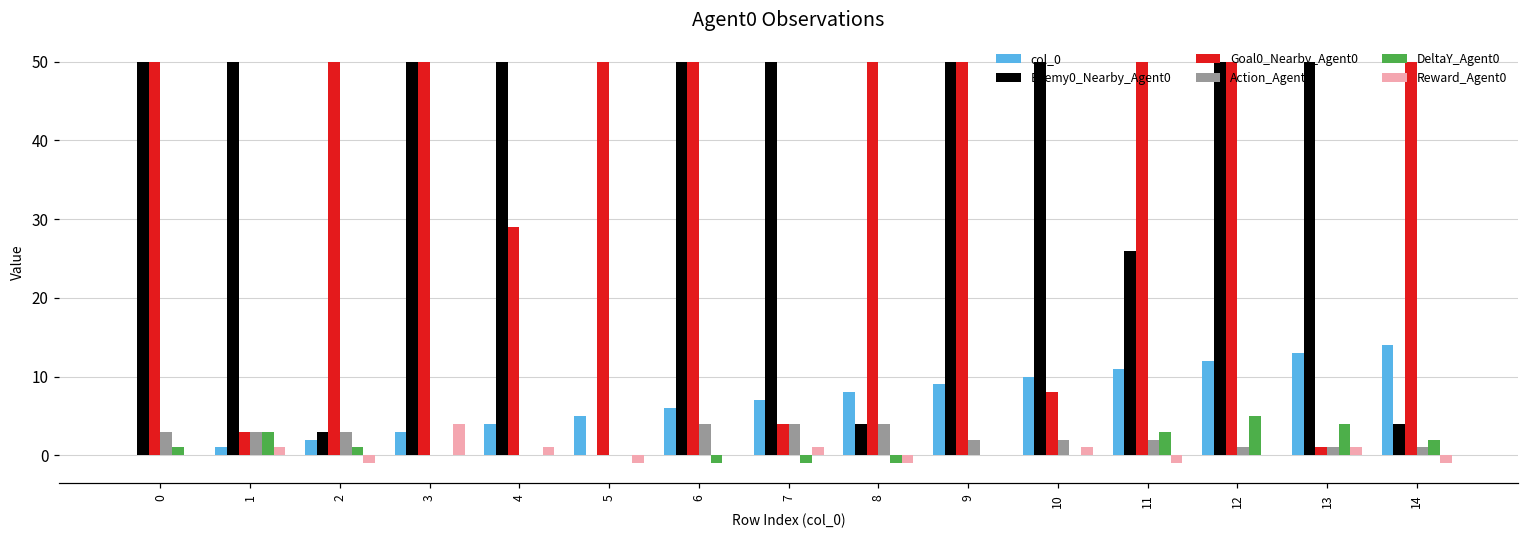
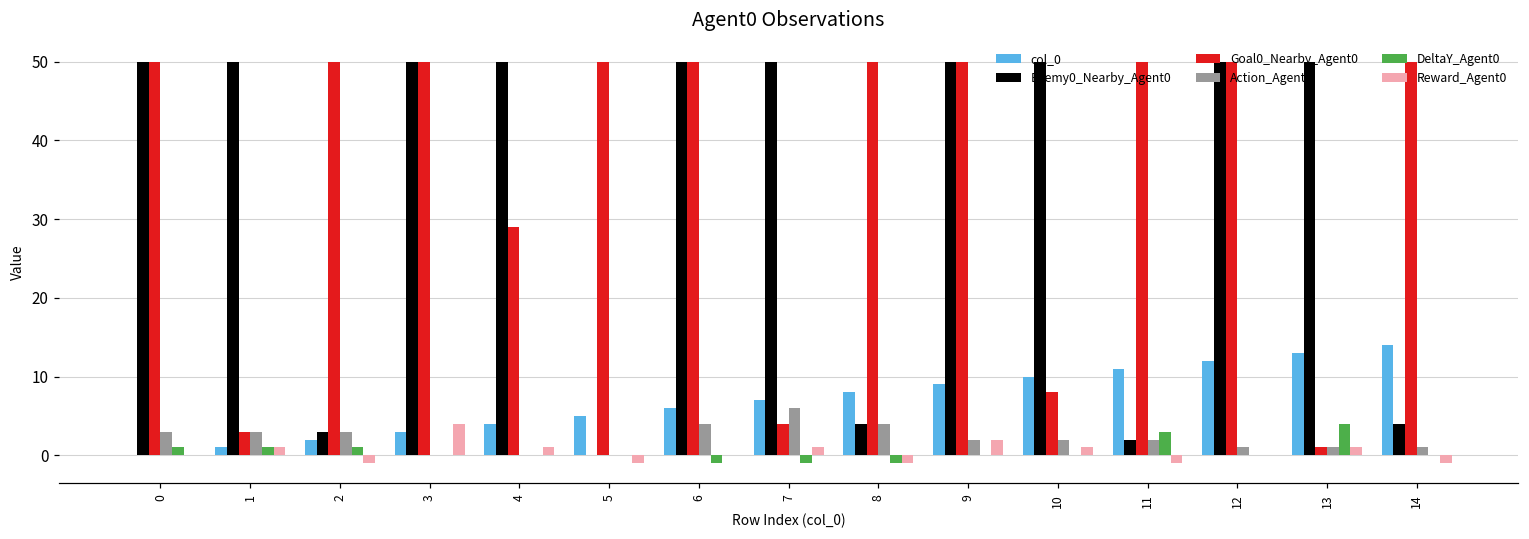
  {
    "col_0": {
      "0": 0,
      "1": 1,
      "2": 2,
      "3": 3,
      "4": 4,
      "5": 5,
      "6": 6,
      "7": 7,
      "8": 8,
      "9": 9,
      "10": 10,
      "11": 11,
      "12": 12,
      "13": 13,
      "14": 14
    },
    "Enemy0_Nearby_Agent0": {
      "0": 50,
      "1": 50,
      "2": 3,
      "3": 50,
      "4": 50,
      "5": 0,
      "6": 50,
      "7": 50,
      "8": 4,
      "9": 50,
      "10": 50,
-     "11": 26,
+     "11": 2,
      "12": 50,
      "13": 50,
      "14": 4
    },
    "Goal0_Nearby_Agent0": {
      "0": 50,
      "1": 3,
      "2": 50,
      "3": 50,
      "4": 29,
      "5": 50,
      "6": 50,
      "7": 4,
      "8": 50,
      "9": 50,
      "10": 8,
      "11": 50,
      "12": 50,
      "13": 1,
      "14": 50
    },
    "Action_Agent0": {
      "0": 3,
      "1": 3,
      "2": 3,
      "3": 0,
      "4": 0,
      "5": 0,
      "6": 4,
-     "7": 4,
+     "7": 6,
      "8": 4,
      "9": 2,
      "10": 2,
      "11": 2,
      "12": 1,
      "13": 1,
      "14": 1
    },
    "DeltaY_Agent0": {
      "0": 1,
-     "1": 3,
+     "1": 1,
      "2": 1,
      "3": 0,
      "4": 0,
      "5": 0,
      "6": -1,
      "7": -1,
      "8": -1,
      "9": 0,
      "10": 0,
      "11": 3,
-     "12": 5,
+     "12": 0,
      "13": 4,
-     "14": 2
+     "14": 0
    },
    "Reward_Agent0": {
      "0": 0,
      "1": 1,
      "2": -1,
      "3": 4,
      "4": 1,
      "5": -1,
      "6": 0,
      "7": 1,
      "8": -1,
-     "9": 0,
+     "9": 2,
      "10": 1,
      "11": -1,
      "12": 0,
      "13": 1,
      "14": -1
    }
  }
